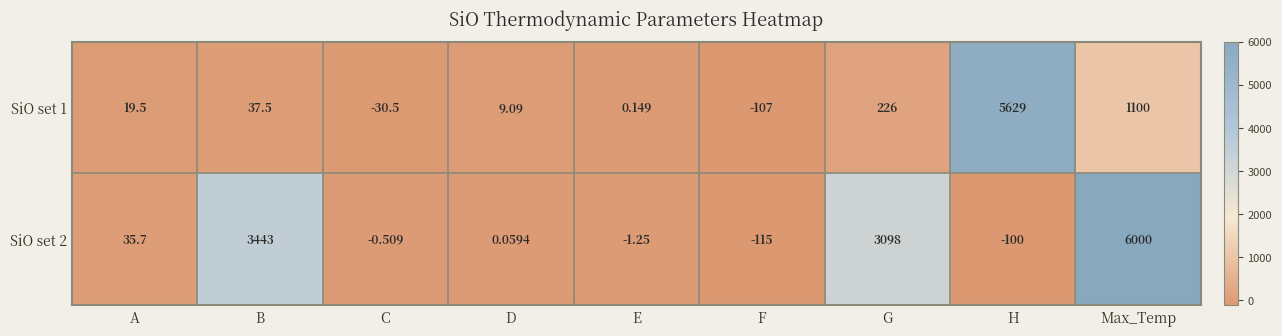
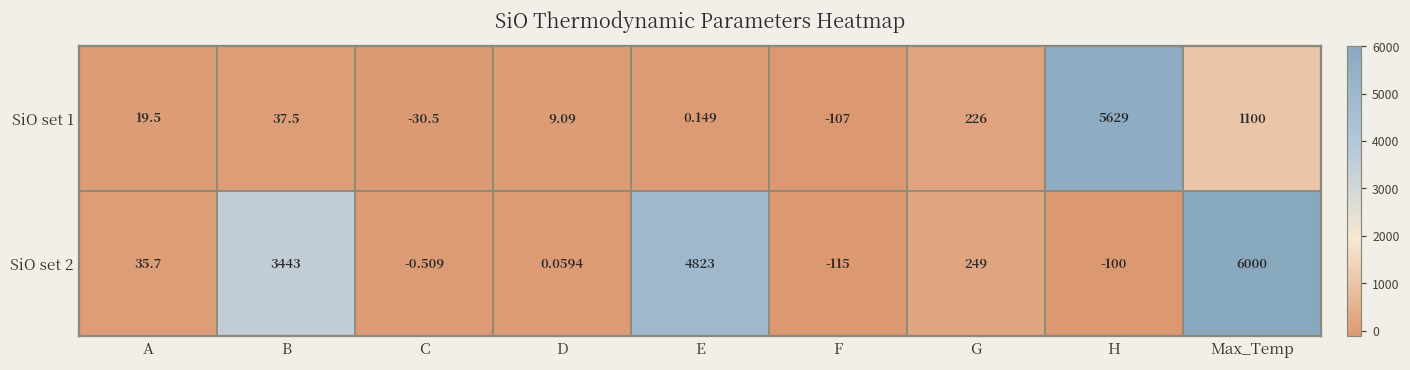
  {
    "SiO set 1": {
      "A": 19.5,
      "B": 37.5,
      "C": -30.5,
      "D": 9.09,
      "E": 0.149,
      "F": -107,
      "G": 226,
      "H": 5629,
      "Max_Temp": 1100
    },
    "SiO set 2": {
      "A": 35.7,
      "B": 3443,
      "C": -0.509,
      "D": 0.0594,
-     "E": -1.25,
+     "E": 4823,
      "F": -115,
-     "G": 3098,
+     "G": 249,
      "H": -100,
      "Max_Temp": 6000
    }
  }
